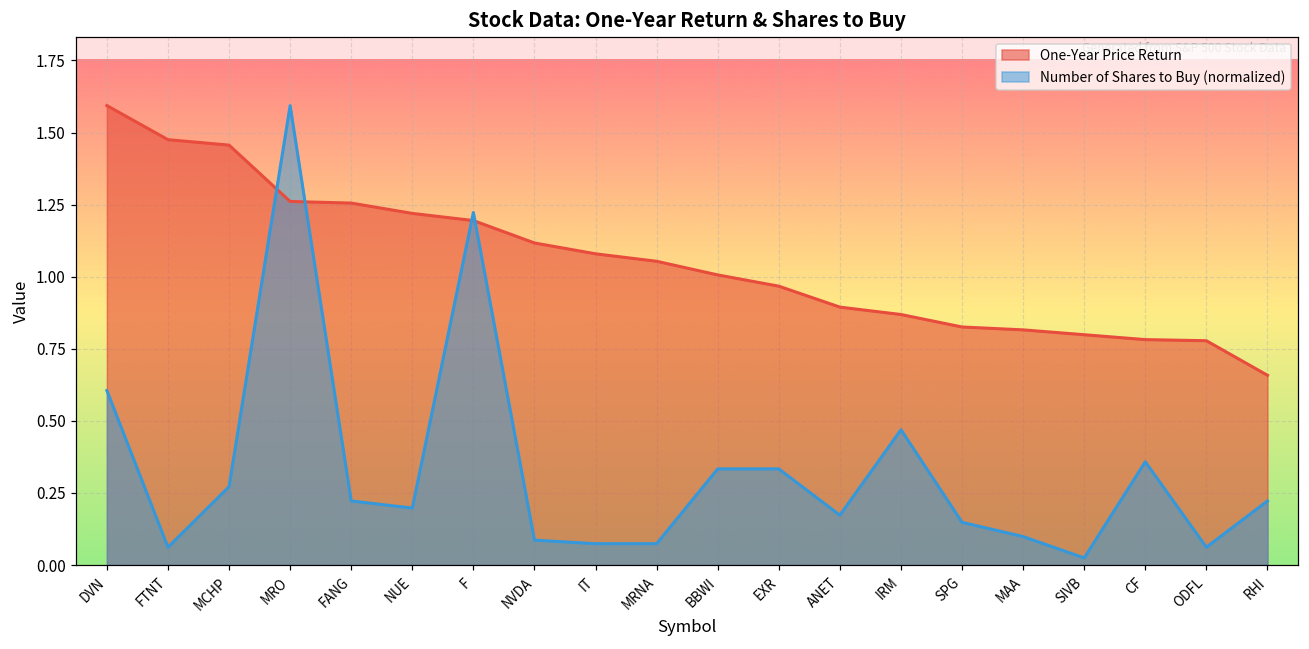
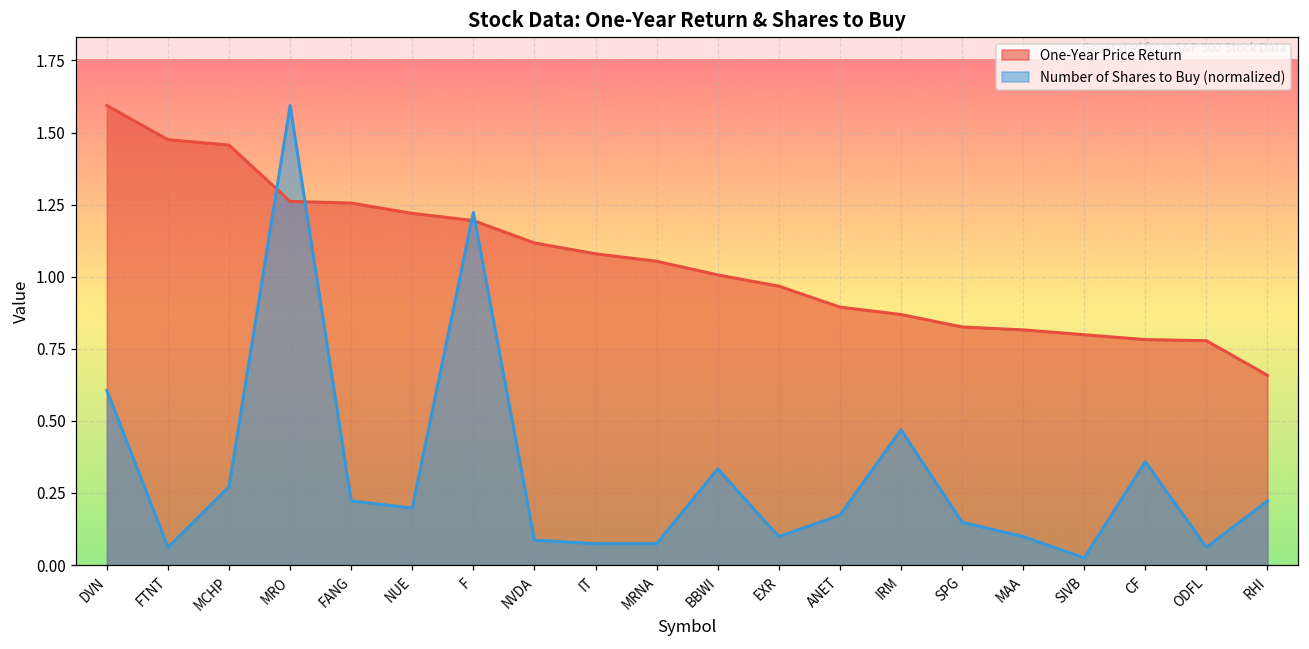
  {
    "One-Year Price Return": {
      "DVN": 1.59,
      "FTNT": 1.48,
      "MCHP": 1.46,
      "MRO": 1.26,
      "FANG": 1.26,
      "NUE": 1.22,
      "F": 1.19,
      "NVDA": 1.12,
      "IT": 1.08,
      "MRNA": 1.05,
      "BBWI": 1.01,
      "EXR": 0.97,
      "ANET": 0.89,
      "IRM": 0.87,
      "SPG": 0.83,
      "MAA": 0.82,
      "SIVB": 0.80,
      "CF": 0.78,
      "ODFL": 0.78,
      "RHI": 0.66
    },
    "Number of Shares to Buy (normalized)": {
      "DVN": 0.61,
      "FTNT": 0.06,
      "MCHP": 0.27,
      "MRO": 1.59,
      "FANG": 0.22,
      "NUE": 0.20,
      "F": 1.22,
      "NVDA": 0.09,
      "IT": 0.07,
      "MRNA": 0.07,
      "BBWI": 0.33,
-     "EXR": 0.33,
+     "EXR": 0.10,
      "ANET": 0.17,
      "IRM": 0.47,
      "SPG": 0.15,
      "MAA": 0.10,
      "SIVB": 0.02,
      "CF": 0.36,
      "ODFL": 0.06,
      "RHI": 0.22
    }
  }
